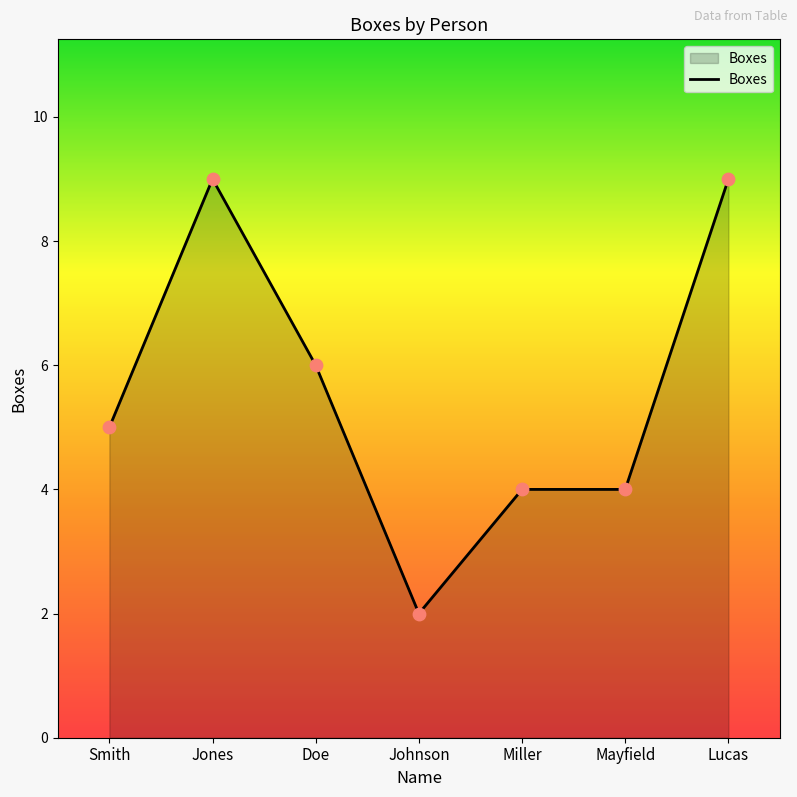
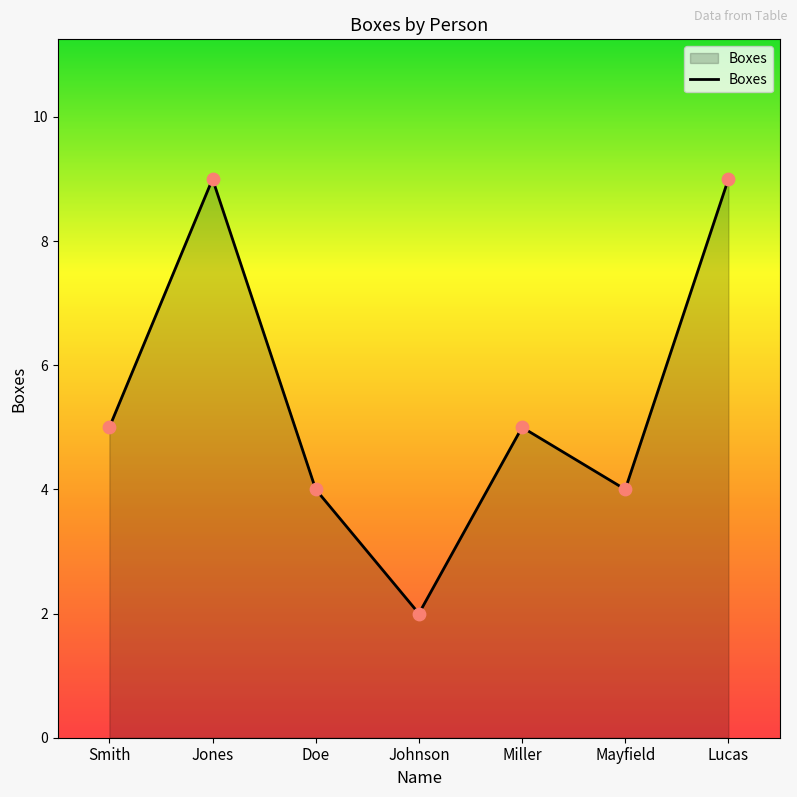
  {
    "Smith": 5,
    "Jones": 9,
-   "Doe": 6,
+   "Doe": 4,
    "Johnson": 2,
-   "Miller": 4,
+   "Miller": 5,
    "Mayfield": 4,
    "Lucas": 9
  }
